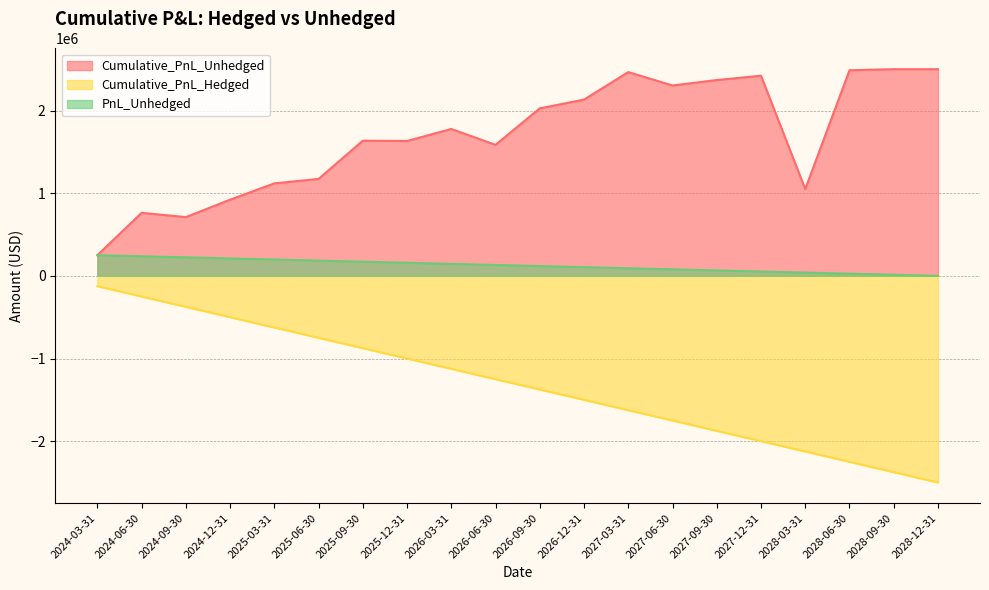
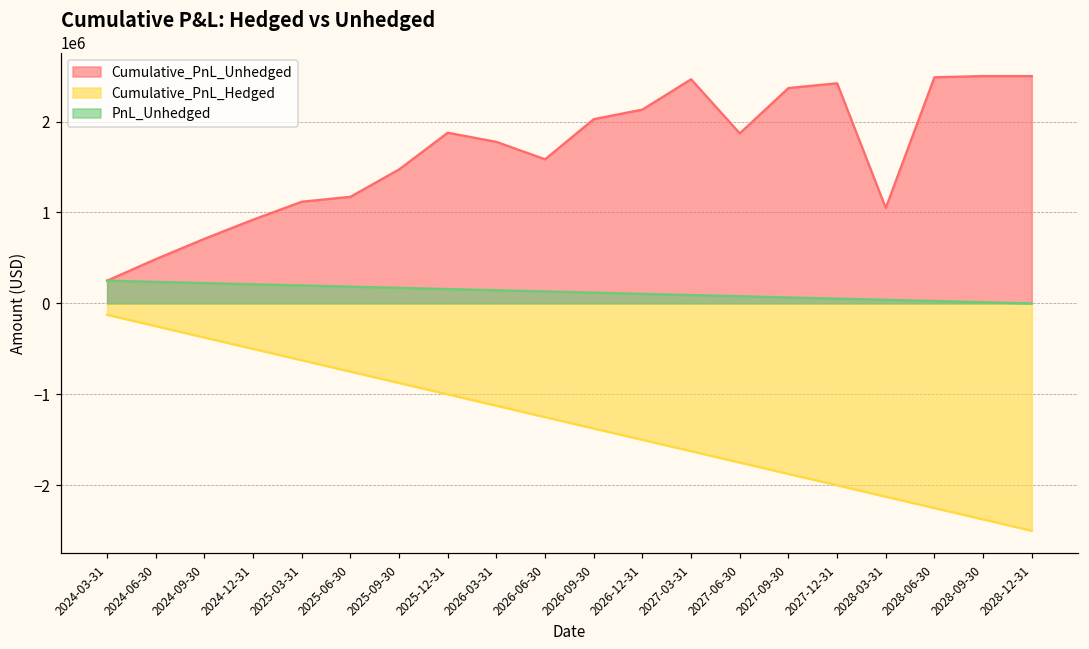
  {
    "Cumulative_PnL_Unhedged": {
-     "2024-06-30": 800000,
+     "2024-06-30": 500000,
      "2024-09-30": 700000,
      "2024-12-31": 900000,
      "2025-03-31": 1100000,
      "2025-06-30": 1200000,
-     "2025-09-30": 1600000,
-     "2025-12-31": 1600000,
+     "2025-09-30": 1500000,
+     "2025-12-31": 1900000,
      "2026-03-31": 1800000,
      "2026-06-30": 1600000,
      "2026-09-30": 2000000,
      "2026-12-31": 2100000,
      "2027-03-31": 2500000,
-     "2027-06-30": 2300000,
+     "2027-06-30": 1900000,
      "2027-09-30": 2400000,
      "2027-12-31": 2400000,
      "2028-03-31": 1000000,
      "2028-06-30": 2500000,
      "2028-09-30": 2500000,
      "2028-12-31": 2500000
    },
    "PnL_Unhedged": {
      "2024-06-30": 200000,
      "2024-09-30": 200000,
      "2024-12-31": 200000,
      "2025-03-31": 200000,
      "2025-06-30": 200000,
      "2025-09-30": 200000,
      "2025-12-31": 200000,
      "2026-03-31": 100000,
      "2026-06-30": 100000,
      "2026-09-30": 100000,
      "2026-12-31": 100000,
      "2027-03-31": 100000,
      "2027-06-30": 100000,
      "2027-09-30": 100000,
      "2027-12-31": 100000,
      "2028-03-31": 0
    }
  }
